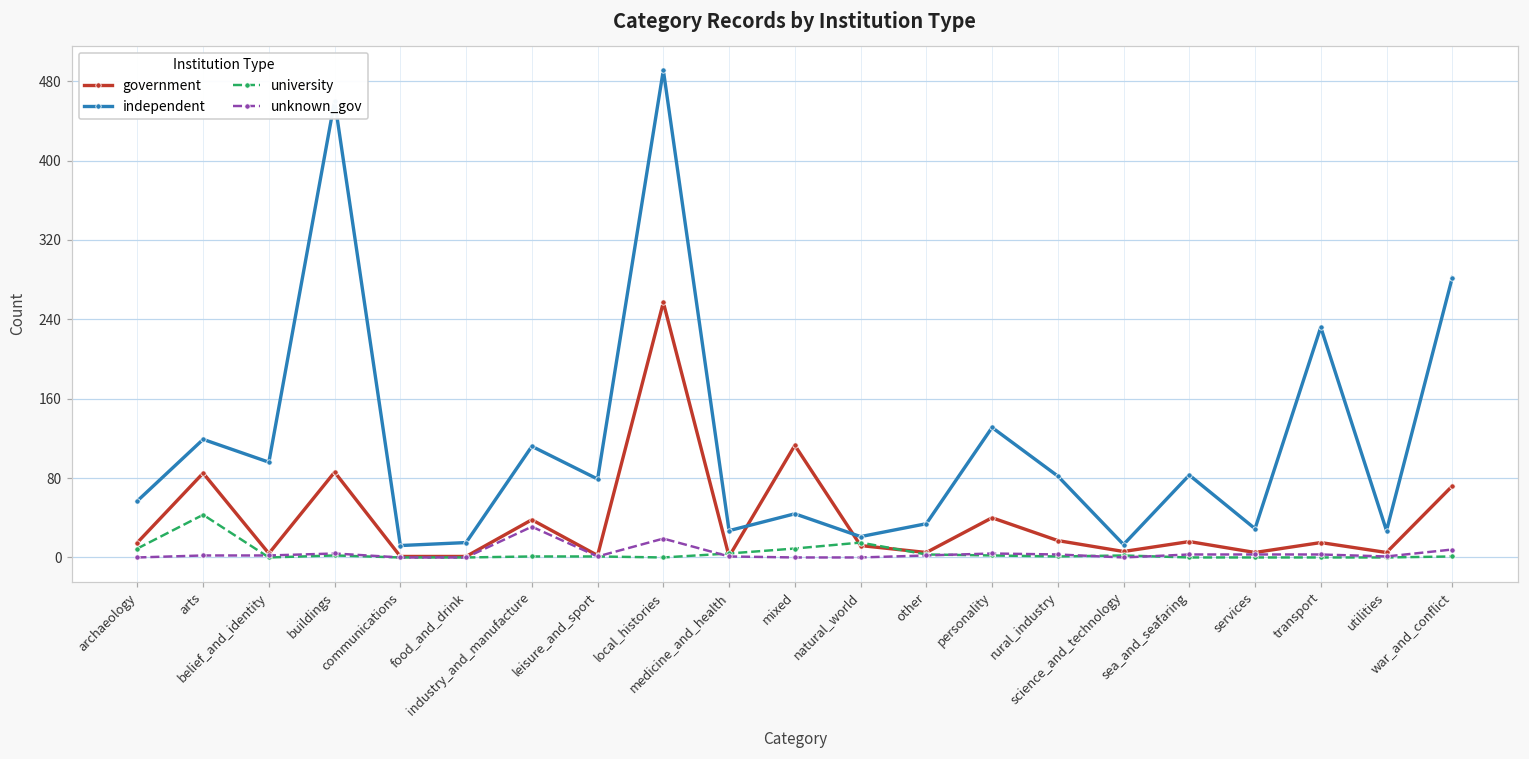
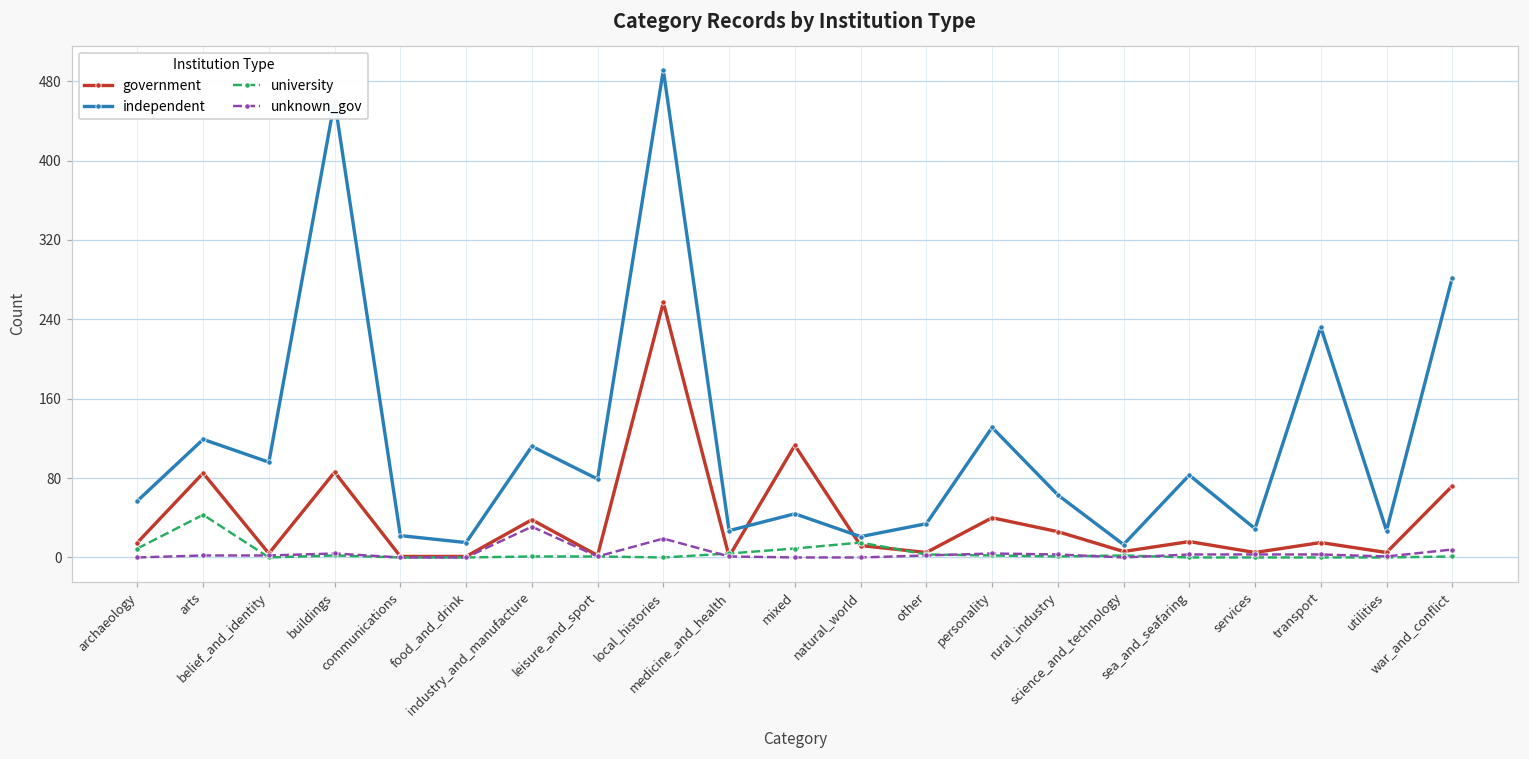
  {
    "government": {
      "archaeology": 20,
      "arts": 90,
      "buildings": 90,
      "industry_and_manufacture": 40,
      "local_histories": 260,
      "mixed": 110,
      "natural_world": 10,
      "personality": 40,
-     "rural_industry": 20,
+     "rural_industry": 30,
      "science_and_technology": 10,
      "sea_and_seafaring": 20,
      "transport": 20,
      "utilities": 10,
      "war_and_conflict": 70
    },
    "independent": {
      "archaeology": 60,
      "arts": 120,
      "belief_and_identity": 100,
-     "communications": 10,
+     "communications": 20,
      "food_and_drink": 20,
      "industry_and_manufacture": 110,
      "leisure_and_sport": 80,
      "local_histories": 490,
      "medicine_and_health": 30,
      "mixed": 40,
      "natural_world": 20,
      "other": 30,
      "personality": 130,
-     "rural_industry": 80,
+     "rural_industry": 60,
      "science_and_technology": 10,
      "sea_and_seafaring": 80,
      "services": 30,
      "transport": 230,
      "utilities": 30,
      "war_and_conflict": 280
    },
    "university": {
      "archaeology": 10,
      "arts": 40,
      "industry_and_manufacture": 0,
      "local_histories": 0,
      "medicine_and_health": 0,
      "mixed": 10,
      "natural_world": 20,
      "sea_and_seafaring": 0,
      "services": 0,
      "transport": 0,
      "war_and_conflict": 0
    },
    "unknown_gov": {
      "archaeology": 0,
      "arts": 0,
      "industry_and_manufacture": 30,
      "local_histories": 20,
      "mixed": 0,
      "natural_world": 0,
      "sea_and_seafaring": 0,
      "transport": 0,
      "war_and_conflict": 10
    }
  }
